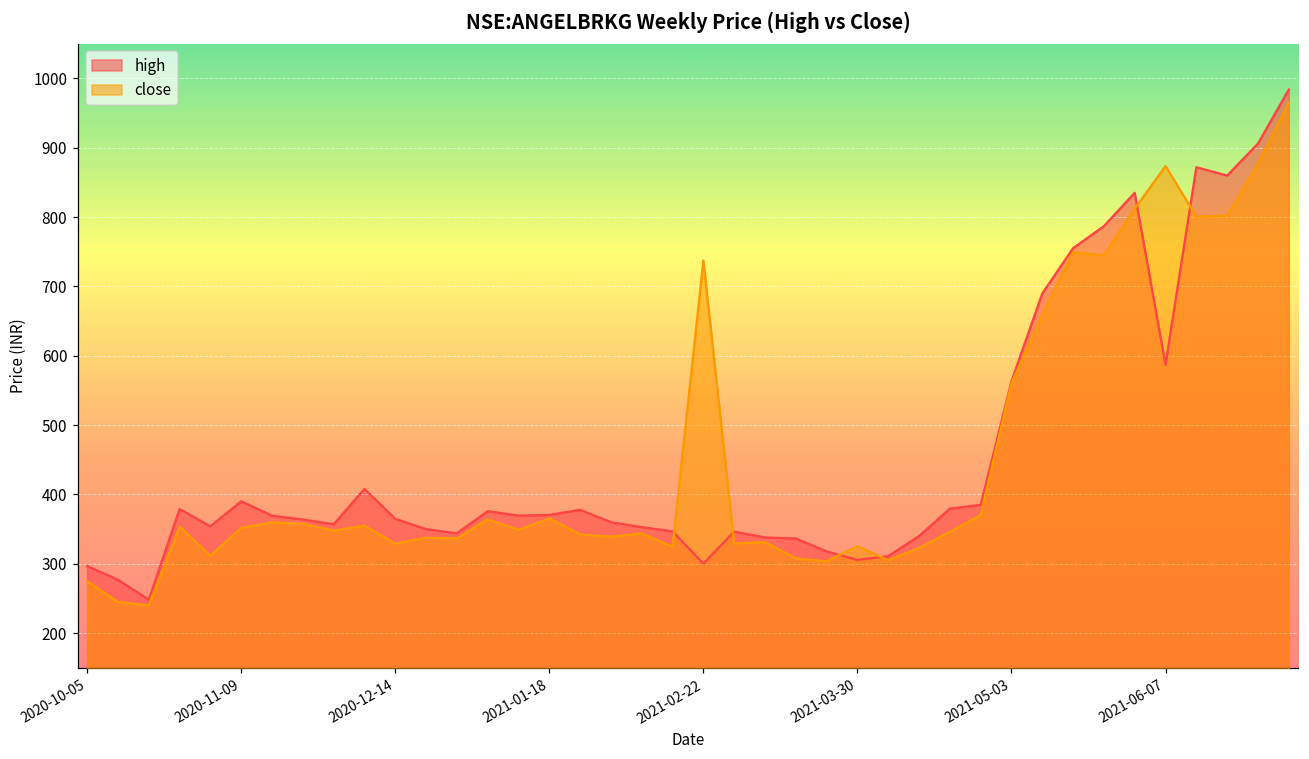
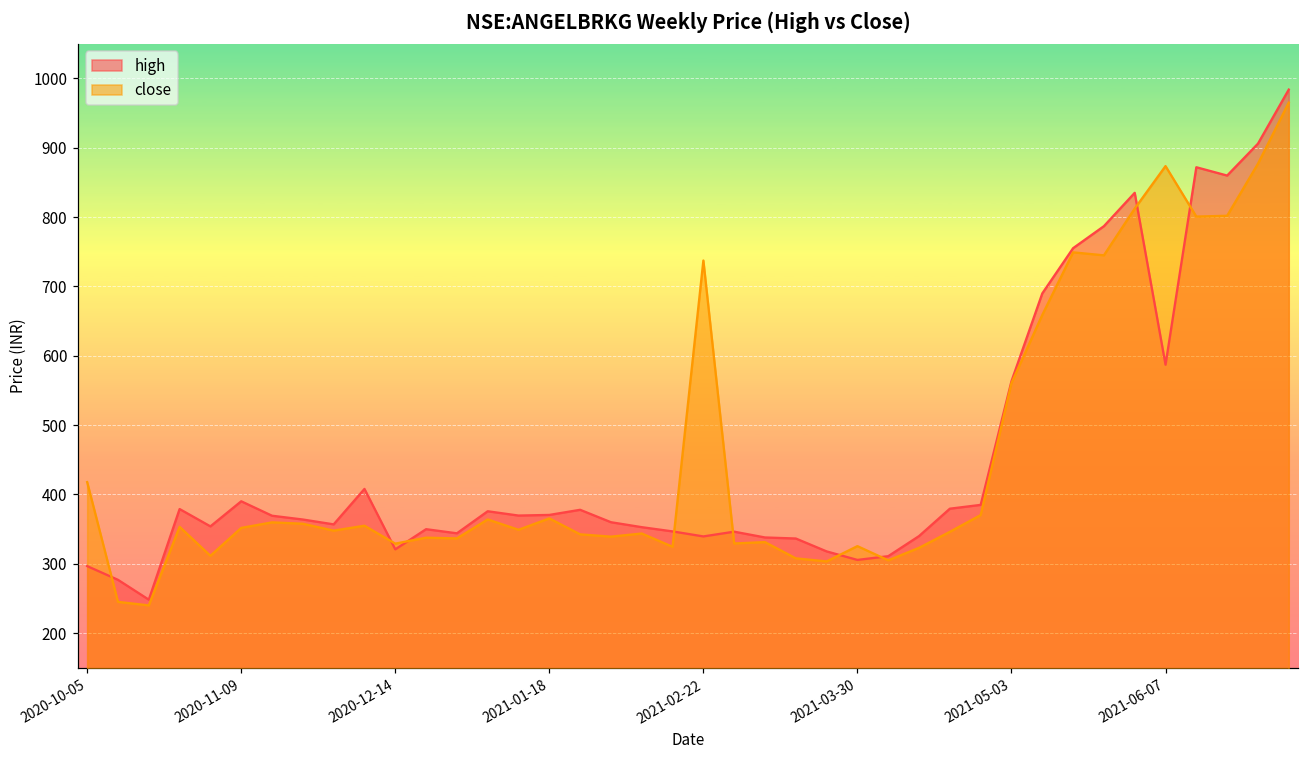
  {
    "high": {
      "2020-10-05": 300,
      "2020-11-09": 390,
-     "2020-12-14": 360,
+     "2020-12-14": 320,
      "2021-01-18": 370,
-     "2021-02-22": 300,
+     "2021-02-22": 340,
      "2021-03-30": 310,
      "2021-06-07": 590
    },
    "close": {
-     "2020-10-05": 270,
+     "2020-10-05": 420,
      "2020-11-09": 350,
      "2020-12-14": 330,
      "2021-01-18": 370,
      "2021-02-22": 740,
      "2021-03-30": 330,
      "2021-06-07": 870
    }
  }
